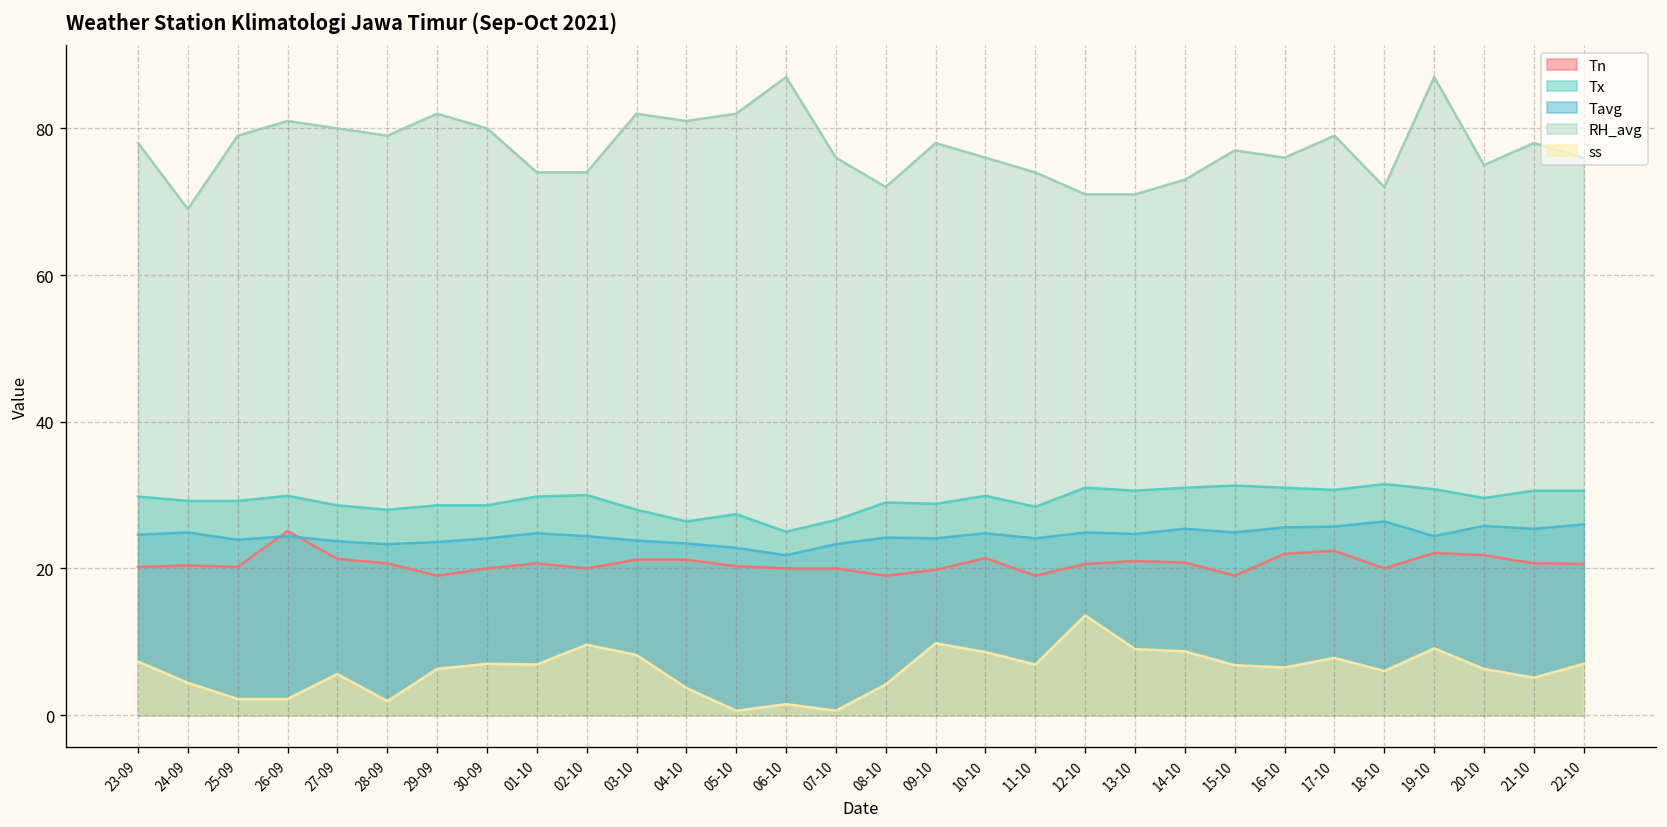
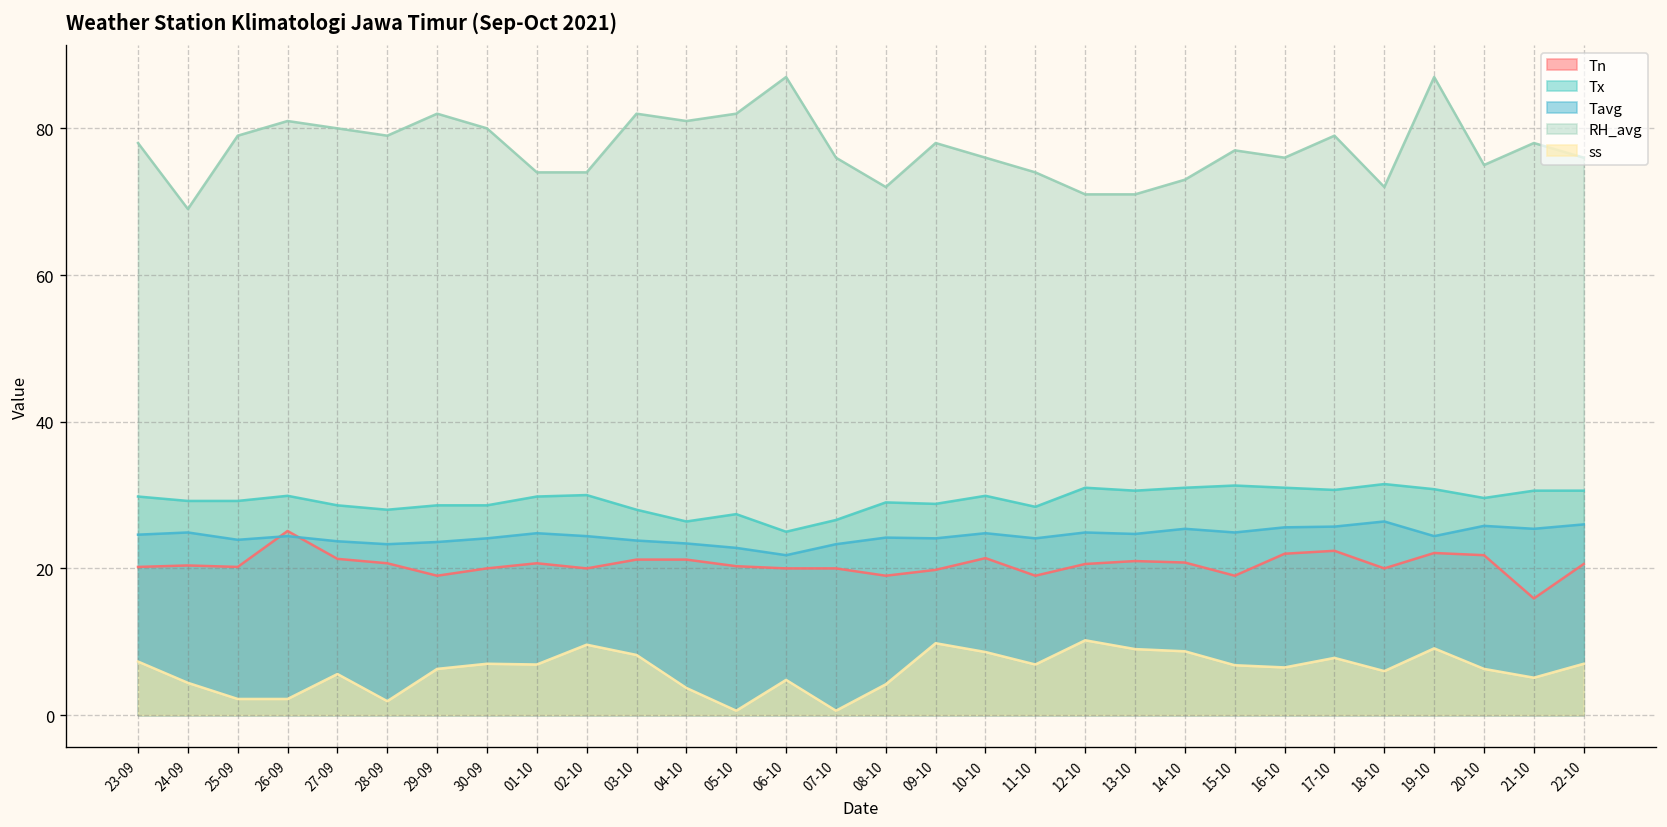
  {
    "Tn": {
      "23-09": 20,
      "24-09": 20,
      "25-09": 20,
      "26-09": 25,
      "27-09": 21,
      "28-09": 21,
      "29-09": 19,
      "30-09": 20,
      "01-10": 21,
      "02-10": 20,
      "03-10": 21,
      "04-10": 21,
      "05-10": 20,
      "06-10": 20,
      "07-10": 20,
      "08-10": 19,
      "09-10": 20,
      "10-10": 21,
      "11-10": 19,
      "12-10": 21,
      "13-10": 21,
      "14-10": 21,
      "15-10": 19,
      "16-10": 22,
      "17-10": 22,
      "18-10": 20,
      "19-10": 22,
      "20-10": 22,
-     "21-10": 21,
+     "21-10": 16,
      "22-10": 21
    },
    "RH_avg": {
      "23-09": 78,
      "24-09": 69,
      "25-09": 79,
      "26-09": 81,
      "27-09": 80,
      "28-09": 79,
      "29-09": 82,
      "30-09": 80,
      "01-10": 74,
      "02-10": 74,
      "03-10": 82,
      "04-10": 81,
      "05-10": 82,
      "06-10": 87,
      "07-10": 76,
      "08-10": 72,
      "09-10": 78,
      "10-10": 76,
      "11-10": 74,
      "12-10": 71,
      "13-10": 71,
      "14-10": 73,
      "15-10": 77,
      "16-10": 76,
      "17-10": 79,
      "18-10": 72,
      "19-10": 87,
      "20-10": 75,
      "21-10": 78
    },
    "ss": {
      "23-09": 7,
      "24-09": 4,
      "25-09": 2,
      "26-09": 2,
      "27-09": 6,
      "28-09": 2,
      "29-09": 6,
      "30-09": 7,
      "01-10": 7,
      "02-10": 10,
      "03-10": 8,
      "04-10": 4,
      "05-10": 1,
-     "06-10": 2,
+     "06-10": 5,
      "07-10": 1,
      "08-10": 4,
      "09-10": 10,
      "10-10": 9,
      "11-10": 7,
-     "12-10": 14,
+     "12-10": 10,
      "13-10": 9,
      "14-10": 9,
      "15-10": 7,
      "16-10": 7,
      "17-10": 8,
      "18-10": 6,
      "19-10": 9,
      "20-10": 6,
      "21-10": 5,
      "22-10": 7
    }
  }
